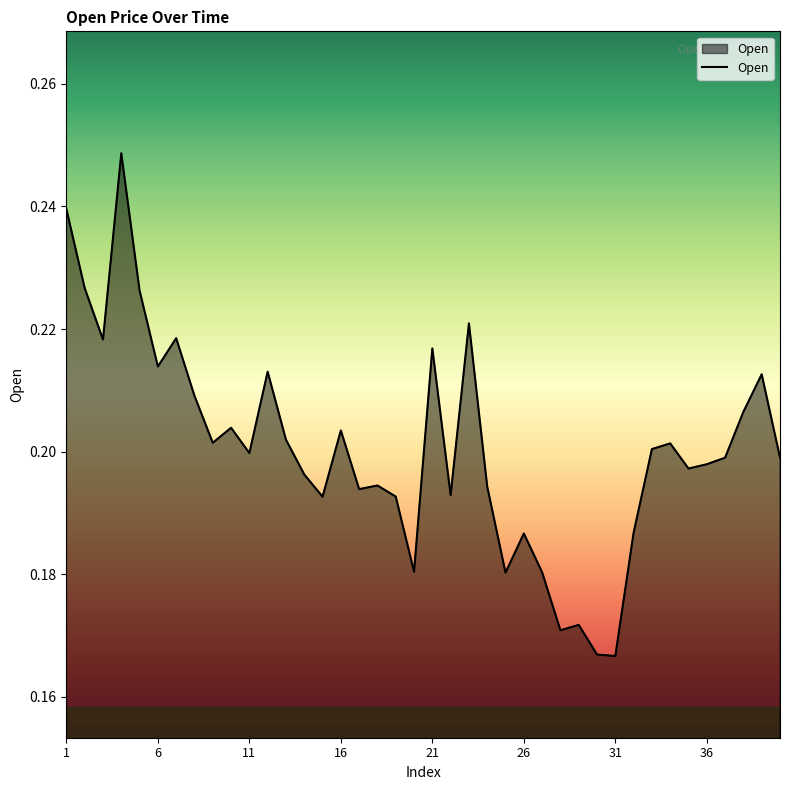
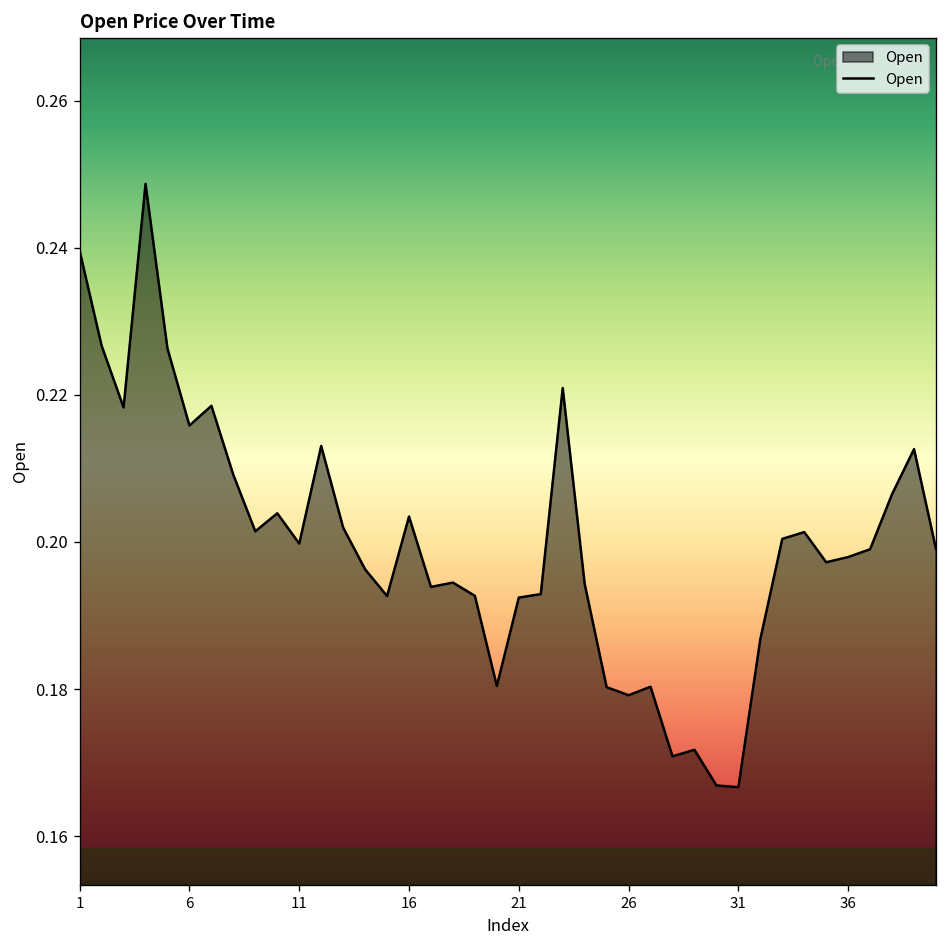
  {
    "1": 0.240,
-   "6": 0.214,
+   "6": 0.216,
    "11": 0.200,
    "16": 0.203,
-   "21": 0.217,
-   "26": 0.187,
+   "21": 0.192,
+   "26": 0.179,
    "31": 0.167,
    "36": 0.198
  }
